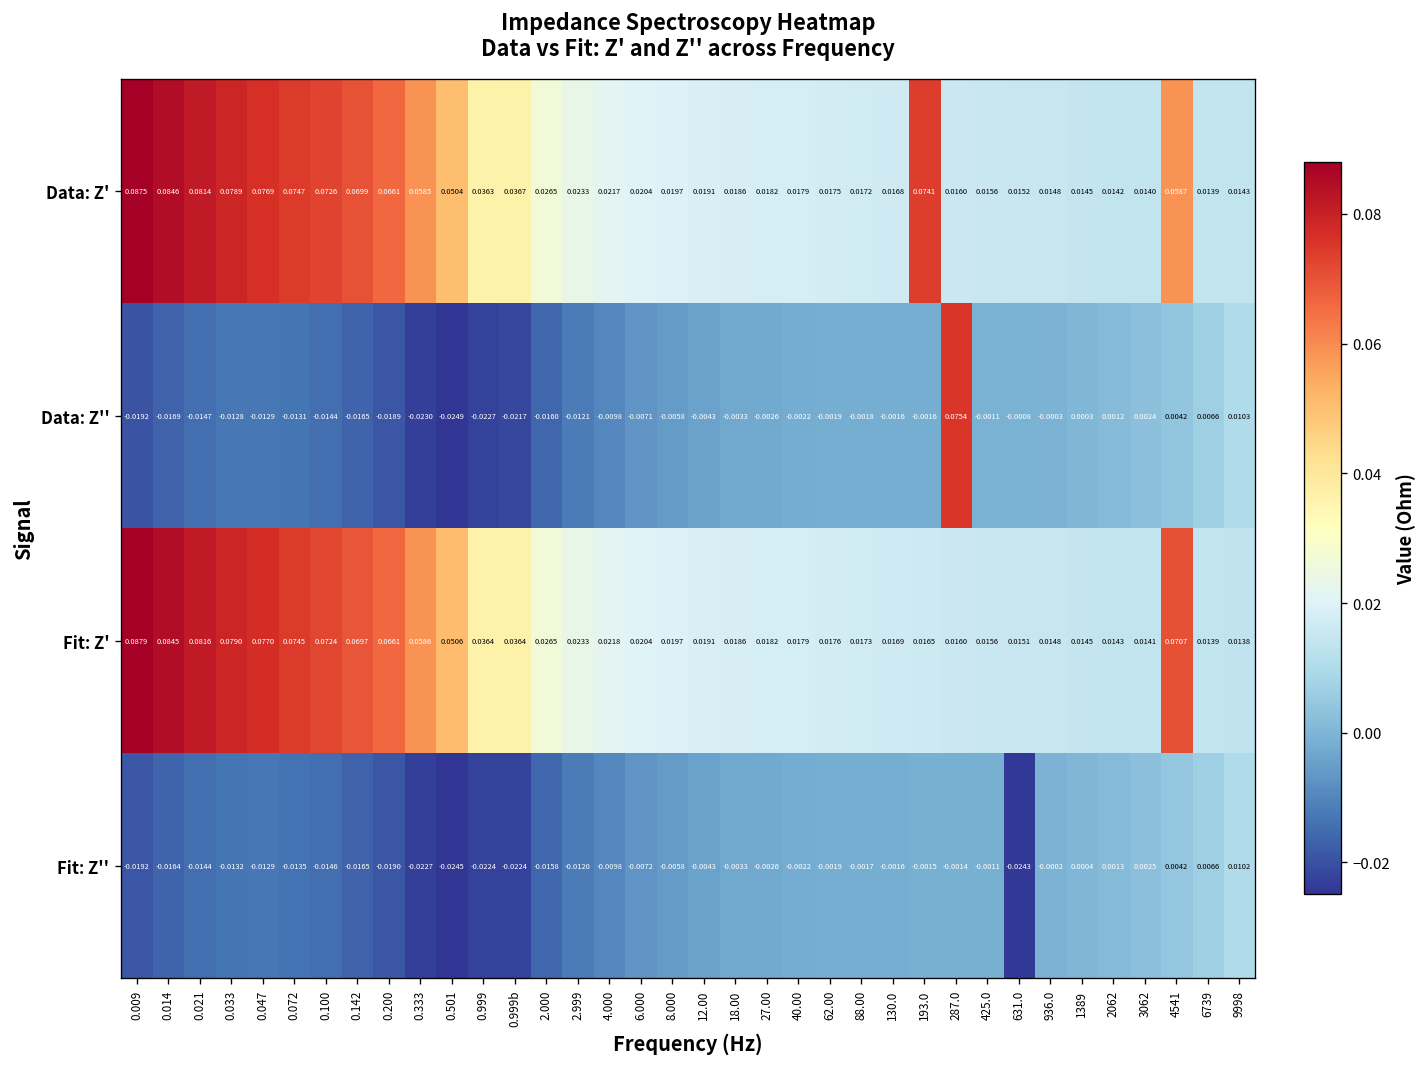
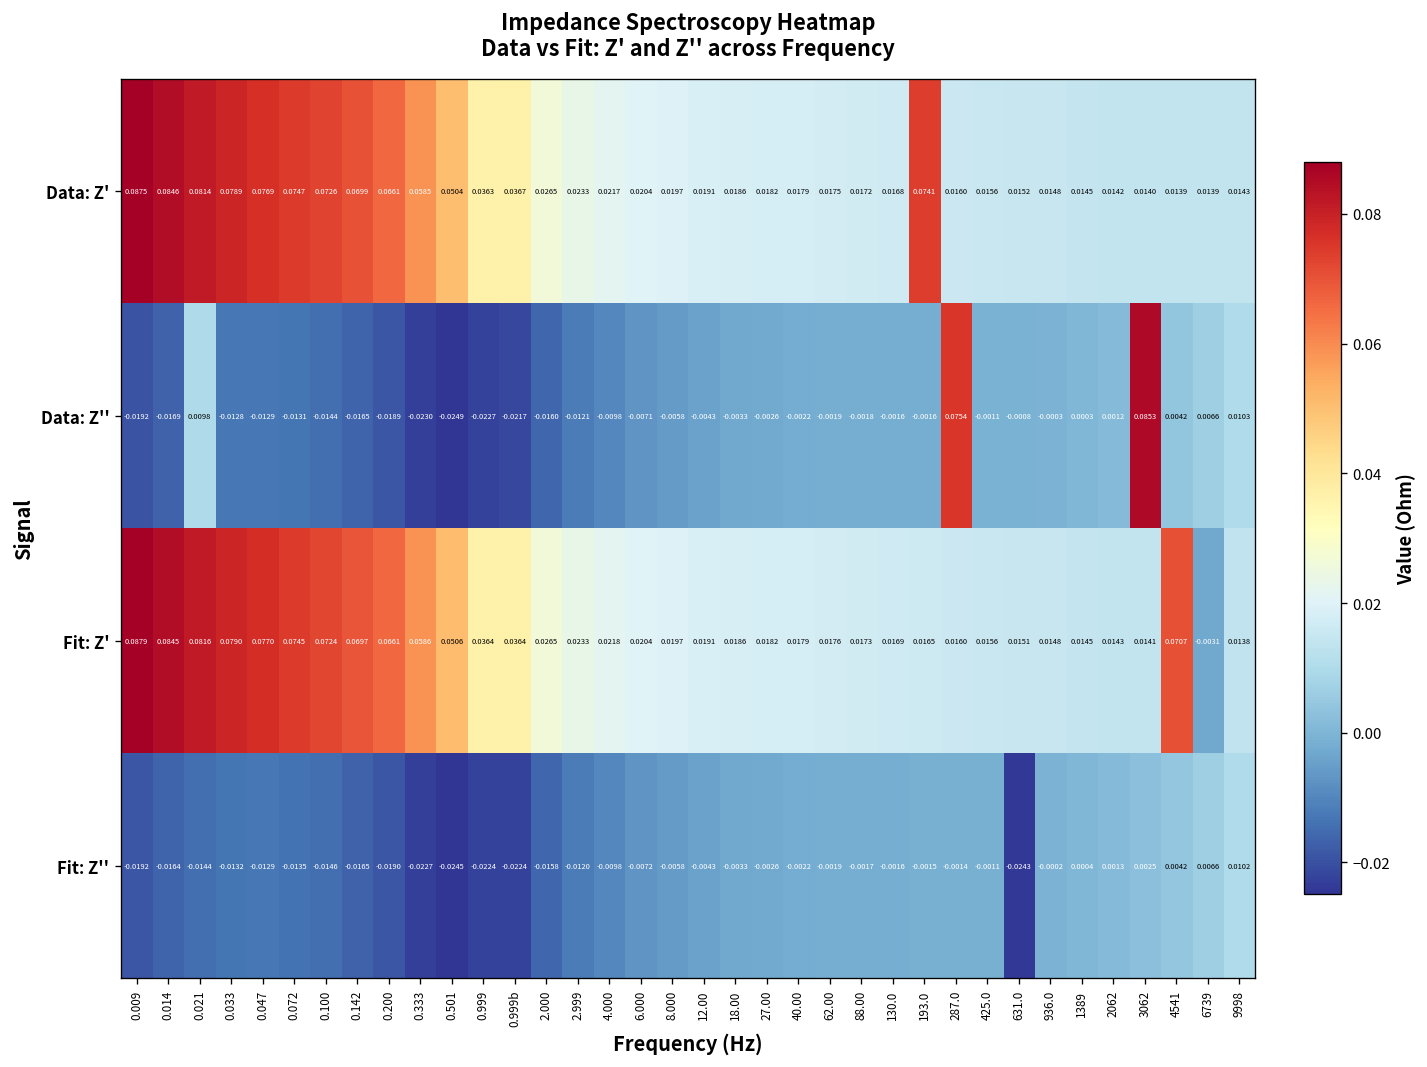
  {
    "Data: Z'": {
      "0.009": 0.0875,
      "0.014": 0.0846,
      "0.021": 0.0814,
      "0.033": 0.0789,
      "0.047": 0.0769,
      "0.072": 0.0747,
      "0.100": 0.0726,
      "0.142": 0.0699,
      "0.200": 0.0661,
      "0.333": 0.0585,
      "0.501": 0.0504,
      "0.999": 0.0363,
      "0.999b": 0.0367,
      "2.000": 0.0265,
      "2.999": 0.0233,
      "4.000": 0.0217,
      "6.000": 0.0204,
      "8.000": 0.0197,
      "12.00": 0.0191,
      "18.00": 0.0186,
      "27.00": 0.0182,
      "40.00": 0.0179,
      "62.00": 0.0175,
      "88.00": 0.0172,
      "130.0": 0.0168,
      "193.0": 0.0741,
      "287.0": 0.0160,
      "425.0": 0.0156,
      "631.0": 0.0152,
      "936.0": 0.0148,
      "1389": 0.0145,
      "2062": 0.0142,
      "3062": 0.0140,
-     "4541": 0.0587,
+     "4541": 0.0139,
      "6739": 0.0139,
      "9998": 0.0143
    },
    "Data: Z''": {
      "0.009": -0.0192,
      "0.014": -0.0169,
-     "0.021": -0.0147,
+     "0.021": 0.0098,
      "0.033": -0.0128,
      "0.047": -0.0129,
      "0.072": -0.0131,
      "0.100": -0.0144,
      "0.142": -0.0165,
      "0.200": -0.0189,
      "0.333": -0.0230,
      "0.501": -0.0249,
      "0.999": -0.0227,
      "0.999b": -0.0217,
      "2.000": -0.0160,
      "2.999": -0.0121,
      "4.000": -0.0098,
      "6.000": -0.0071,
      "8.000": -0.0058,
      "12.00": -0.0043,
      "18.00": -0.0033,
      "27.00": -0.0026,
      "40.00": -0.0022,
      "62.00": -0.0019,
      "88.00": -0.0018,
      "130.0": -0.0016,
      "193.0": -0.0016,
      "287.0": 0.0754,
      "425.0": -0.0011,
      "631.0": -0.0008,
      "936.0": -0.0003,
      "1389": 0.0003,
      "2062": 0.0012,
-     "3062": 0.0024,
+     "3062": 0.0853,
      "4541": 0.0042,
      "6739": 0.0066,
      "9998": 0.0103
    },
    "Fit: Z'": {
      "0.009": 0.0879,
      "0.014": 0.0845,
      "0.021": 0.0816,
      "0.033": 0.0790,
      "0.047": 0.0770,
      "0.072": 0.0745,
      "0.100": 0.0724,
      "0.142": 0.0697,
      "0.200": 0.0661,
      "0.333": 0.0586,
      "0.501": 0.0506,
      "0.999": 0.0364,
      "0.999b": 0.0364,
      "2.000": 0.0265,
      "2.999": 0.0233,
      "4.000": 0.0218,
      "6.000": 0.0204,
      "8.000": 0.0197,
      "12.00": 0.0191,
      "18.00": 0.0186,
      "27.00": 0.0182,
      "40.00": 0.0179,
      "62.00": 0.0176,
      "88.00": 0.0173,
      "130.0": 0.0169,
      "193.0": 0.0165,
      "287.0": 0.0160,
      "425.0": 0.0156,
      "631.0": 0.0151,
      "936.0": 0.0148,
      "1389": 0.0145,
      "2062": 0.0143,
      "3062": 0.0141,
      "4541": 0.0707,
-     "6739": 0.0139,
+     "6739": -0.0031,
      "9998": 0.0138
    },
    "Fit: Z''": {
      "0.009": -0.0192,
      "0.014": -0.0164,
      "0.021": -0.0144,
      "0.033": -0.0132,
      "0.047": -0.0129,
      "0.072": -0.0135,
      "0.100": -0.0146,
      "0.142": -0.0165,
      "0.200": -0.0190,
      "0.333": -0.0227,
      "0.501": -0.0245,
      "0.999": -0.0224,
      "0.999b": -0.0224,
      "2.000": -0.0158,
      "2.999": -0.0120,
      "4.000": -0.0098,
      "6.000": -0.0072,
      "8.000": -0.0058,
      "12.00": -0.0043,
      "18.00": -0.0033,
      "27.00": -0.0026,
      "40.00": -0.0022,
      "62.00": -0.0019,
      "88.00": -0.0017,
      "130.0": -0.0016,
      "193.0": -0.0015,
      "287.0": -0.0014,
      "425.0": -0.0011,
      "631.0": -0.0243,
      "936.0": -0.0002,
      "1389": 0.0004,
      "2062": 0.0013,
      "3062": 0.0025,
      "4541": 0.0042,
      "6739": 0.0066,
      "9998": 0.0102
    }
  }
